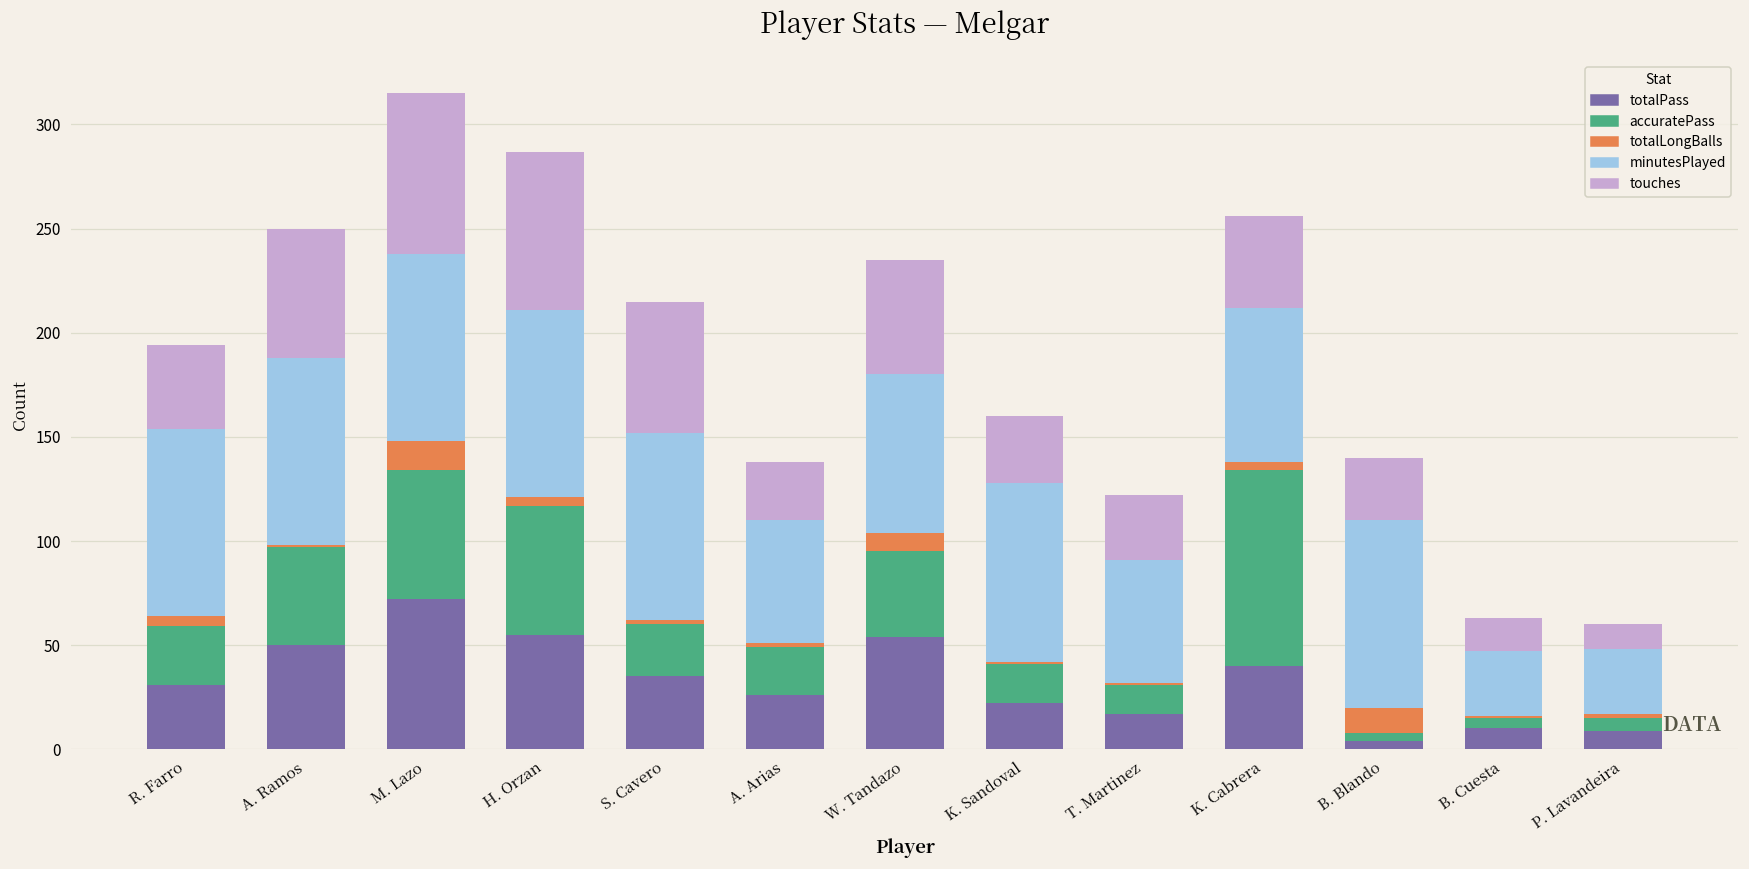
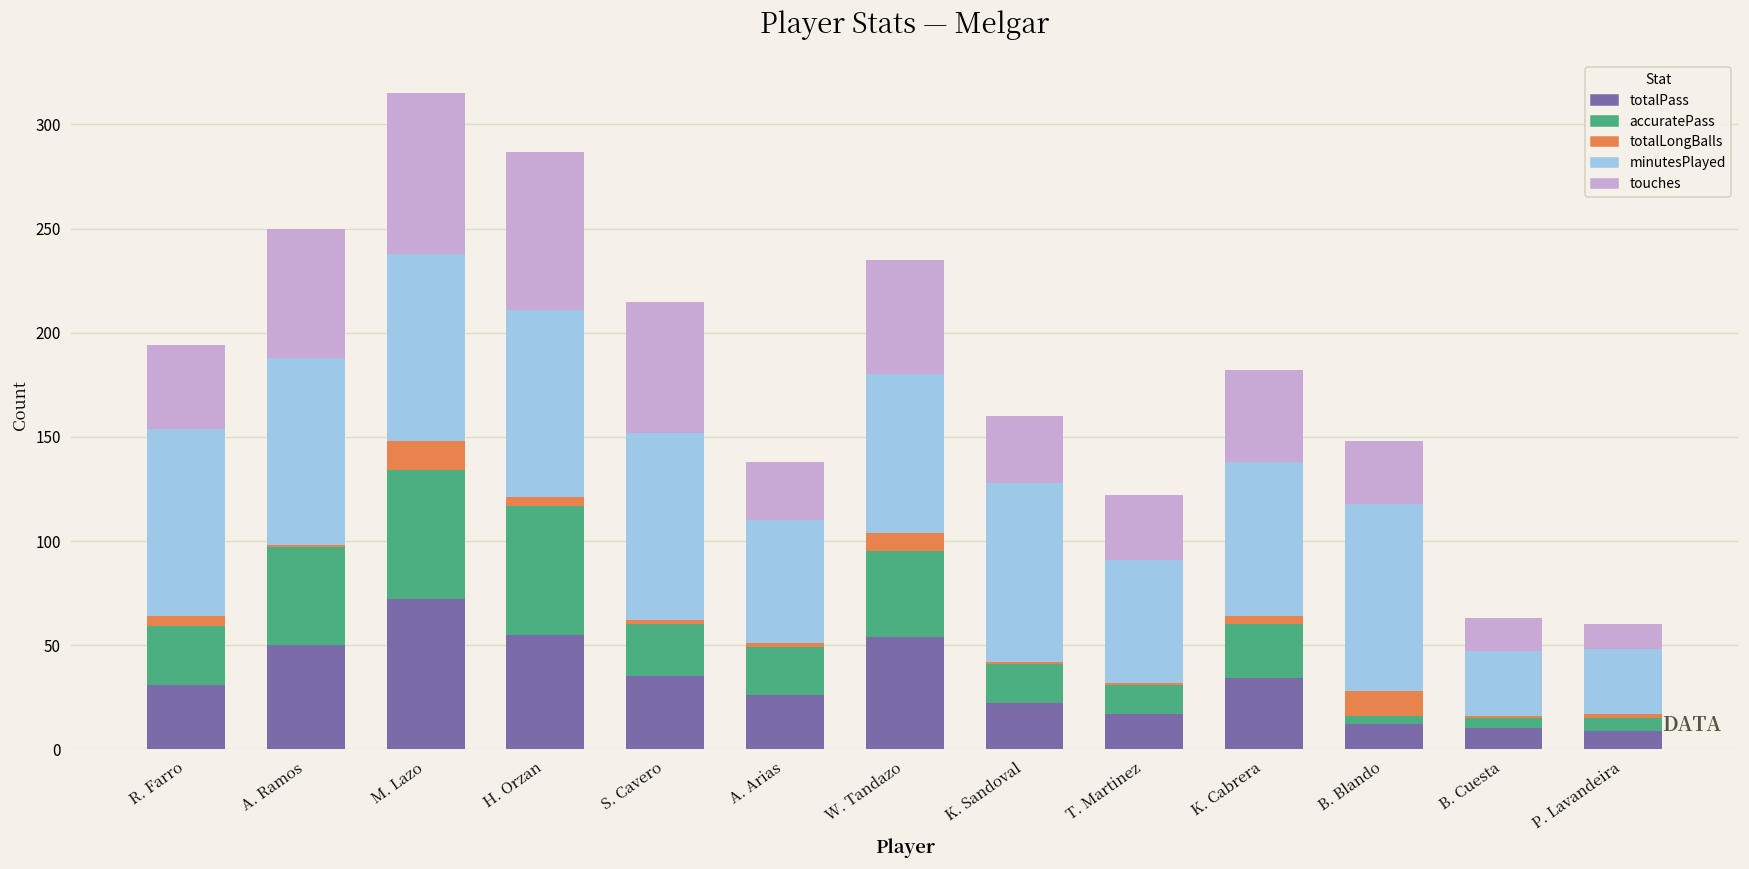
  {
    "totalPass": {
      "R. Farro": 31,
      "A. Ramos": 50,
      "M. Lazo": 72,
      "H. Orzan": 55,
      "S. Cavero": 35,
      "A. Arias": 26,
      "W. Tandazo": 54,
      "K. Sandoval": 22,
      "T. Martinez": 17,
-     "K. Cabrera": 40,
-     "B. Blando": 4,
+     "K. Cabrera": 34,
+     "B. Blando": 12,
      "B. Cuesta": 10,
      "P. Lavandeira": 9
    },
    "accuratePass": {
      "R. Farro": 28,
      "A. Ramos": 47,
      "M. Lazo": 62,
      "H. Orzan": 62,
      "S. Cavero": 25,
      "A. Arias": 23,
      "W. Tandazo": 41,
      "K. Sandoval": 19,
      "T. Martinez": 14,
-     "K. Cabrera": 94,
+     "K. Cabrera": 26,
      "B. Blando": 4,
      "B. Cuesta": 5,
      "P. Lavandeira": 6
    },
    "totalLongBalls": {
      "R. Farro": 5,
      "M. Lazo": 14,
      "H. Orzan": 4,
      "S. Cavero": 2,
      "A. Arias": 2,
      "W. Tandazo": 9,
      "K. Cabrera": 4,
      "B. Blando": 12,
      "P. Lavandeira": 2
    }
  }
